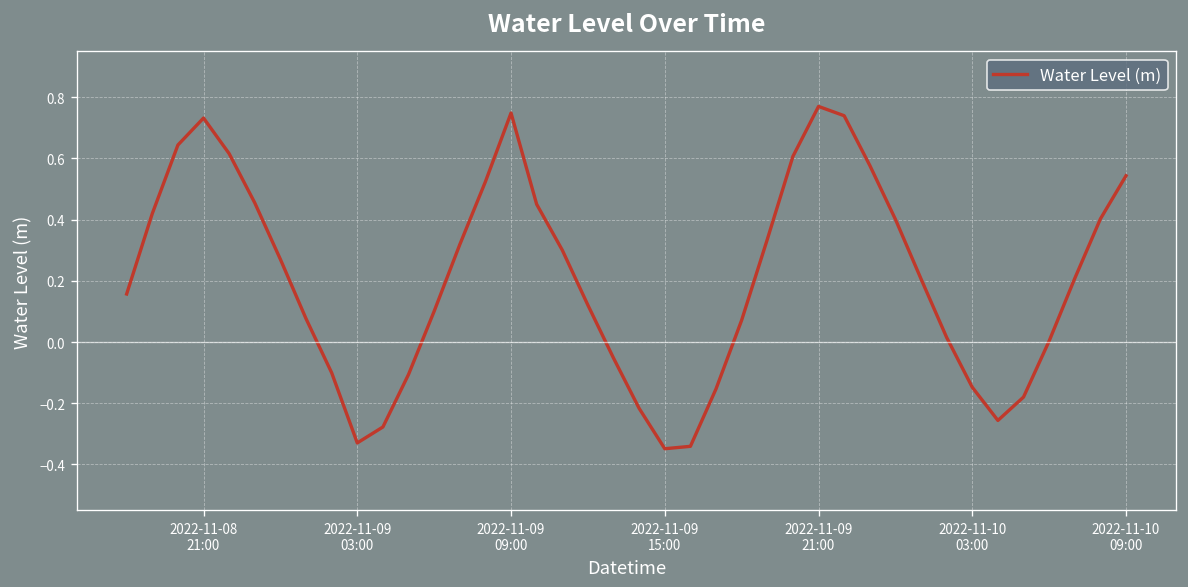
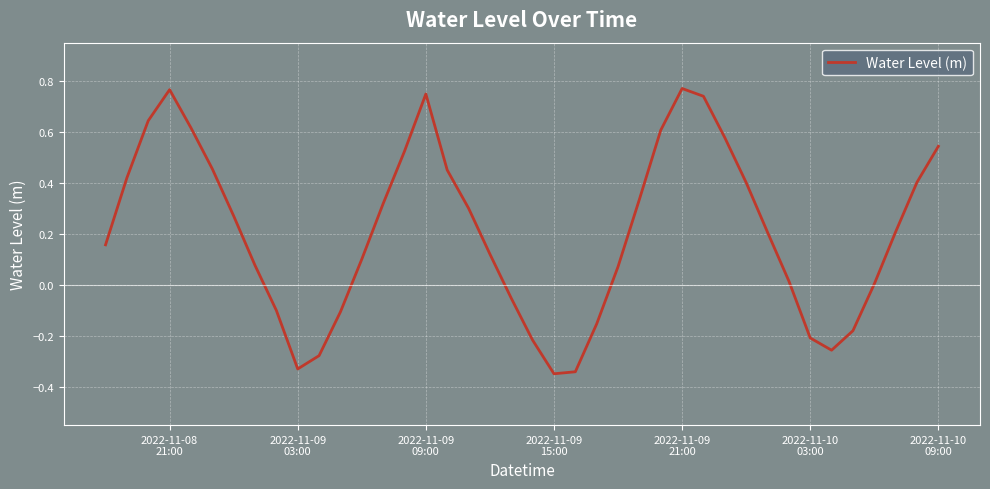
  {
-   "2022-11-08 21:00": 0.73,
+   "2022-11-08 21:00": 0.77,
    "2022-11-09 03:00": -0.33,
    "2022-11-09 09:00": 0.75,
    "2022-11-09 15:00": -0.35,
    "2022-11-09 21:00": 0.77,
-   "2022-11-10 03:00": -0.15,
+   "2022-11-10 03:00": -0.21,
    "2022-11-10 09:00": 0.54
  }
